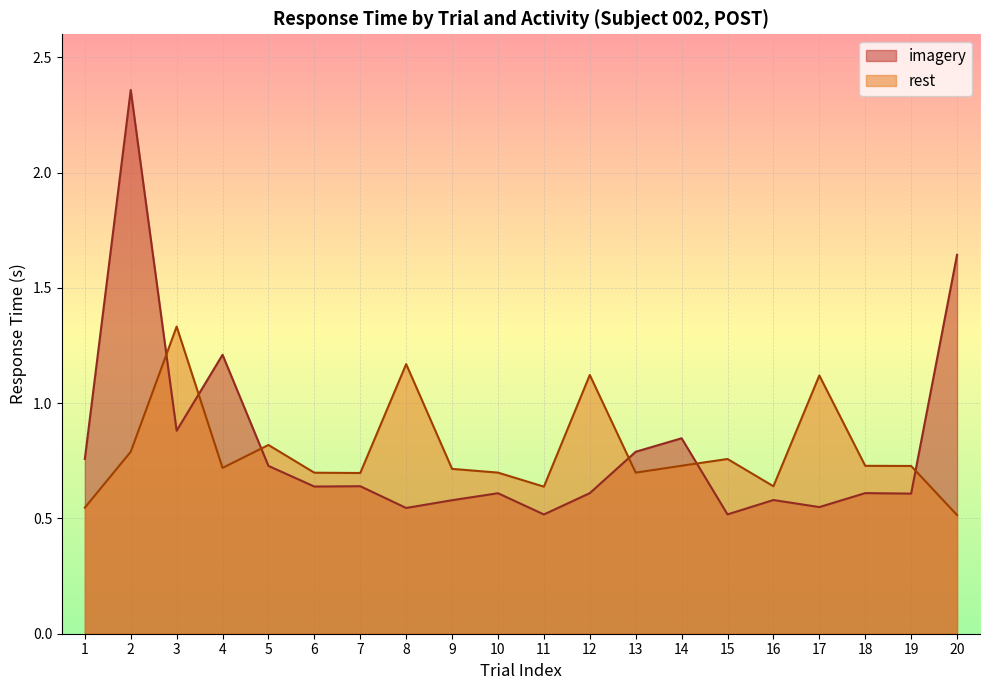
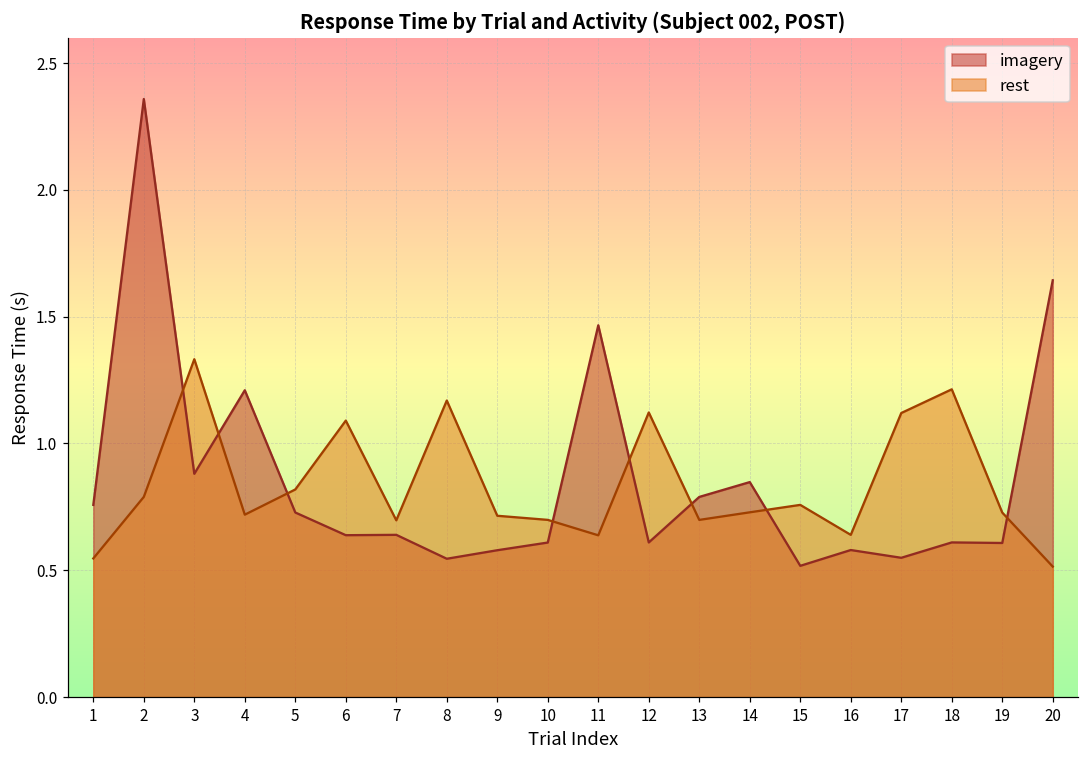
  {
    "imagery": {
      "1": 0.76,
      "2": 2.36,
      "3": 0.88,
      "4": 1.21,
      "5": 0.73,
      "6": 0.64,
      "7": 0.64,
      "8": 0.55,
      "9": 0.58,
      "10": 0.61,
-     "11": 0.52,
+     "11": 1.47,
      "12": 0.61,
      "13": 0.79,
      "14": 0.85,
      "15": 0.52,
      "16": 0.58,
      "17": 0.55,
      "18": 0.61,
      "19": 0.61,
      "20": 1.64
    },
    "rest": {
      "1": 0.55,
      "2": 0.79,
      "3": 1.33,
      "4": 0.72,
      "5": 0.82,
-     "6": 0.70,
+     "6": 1.09,
      "7": 0.70,
      "8": 1.17,
      "9": 0.72,
      "10": 0.70,
      "11": 0.64,
      "12": 1.12,
      "13": 0.70,
      "14": 0.73,
      "15": 0.76,
      "16": 0.64,
      "17": 1.12,
-     "18": 0.73,
+     "18": 1.21,
      "19": 0.73,
      "20": 0.51
    }
  }
